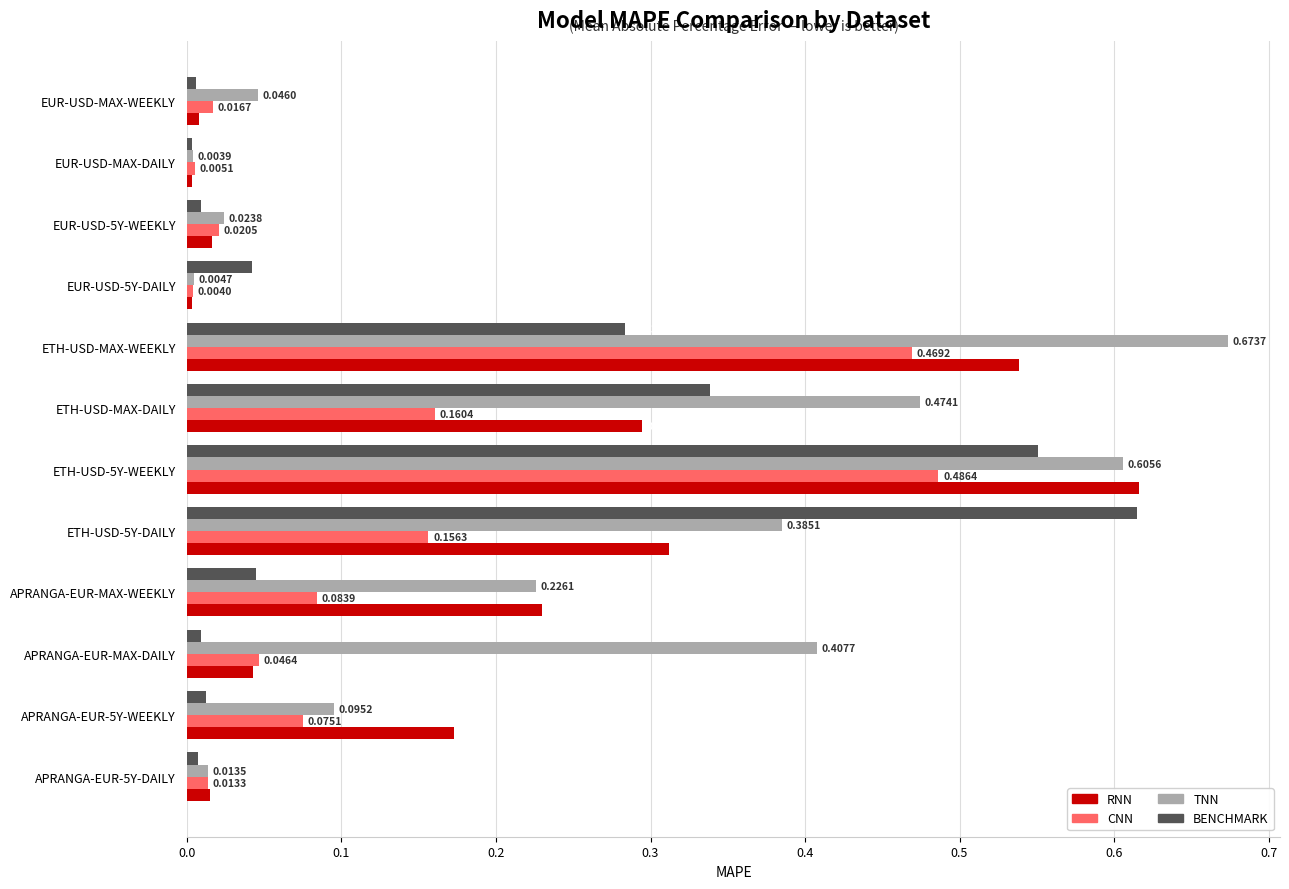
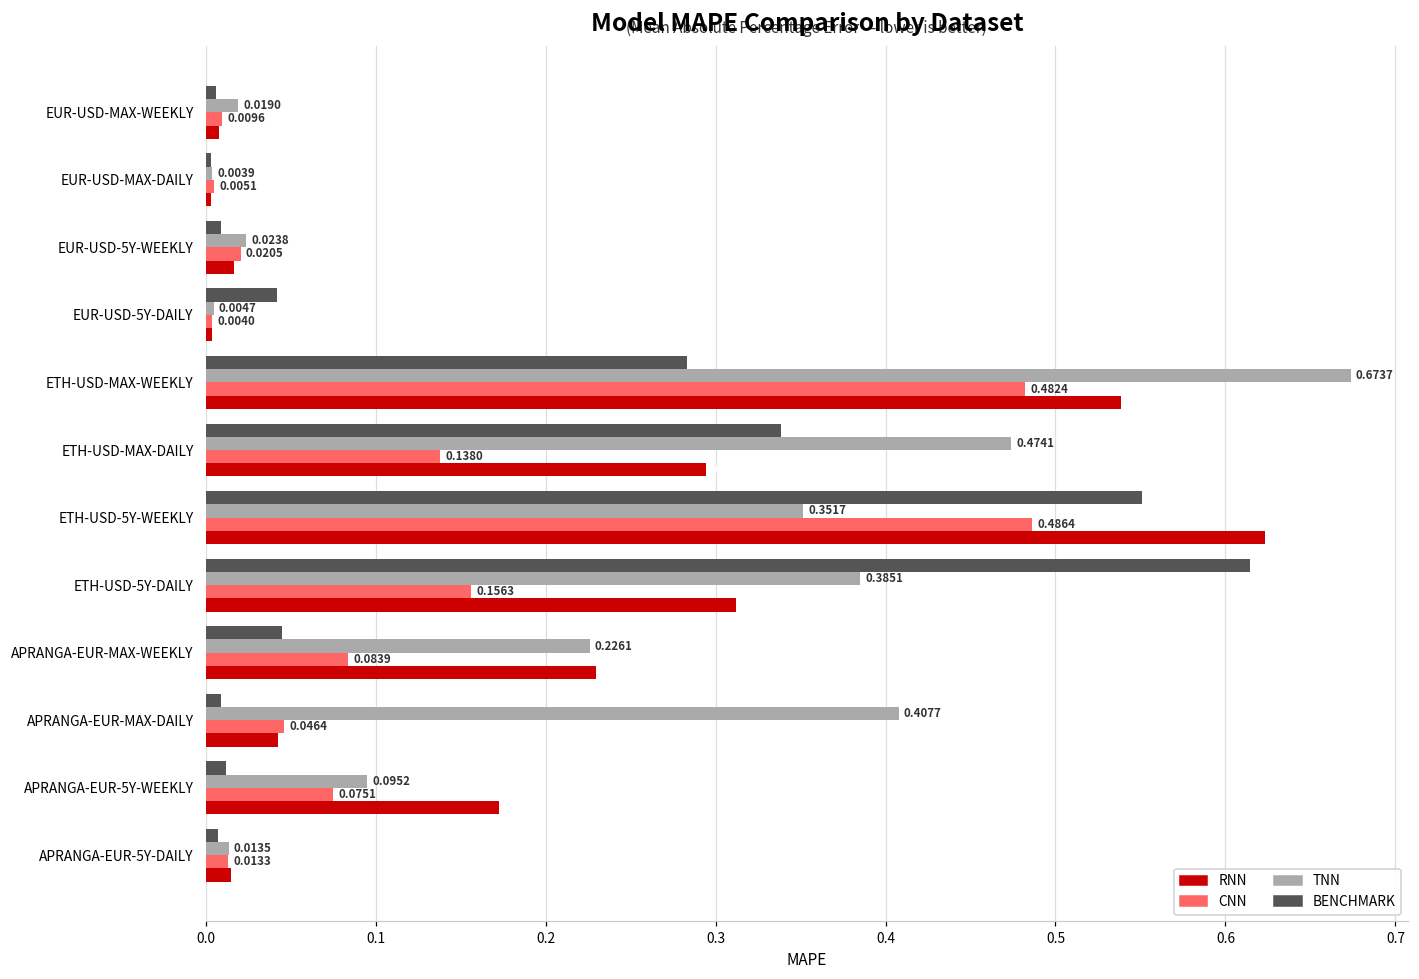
  {
    "RNN": {
      "EUR-USD-MAX-WEEKLY": 0.008,
      "EUR-USD-MAX-DAILY": 0.003,
      "EUR-USD-5Y-WEEKLY": 0.016,
      "EUR-USD-5Y-DAILY": 0.004,
      "ETH-USD-MAX-WEEKLY": 0.538,
      "ETH-USD-MAX-DAILY": 0.294,
-     "ETH-USD-5Y-WEEKLY": 0.616,
+     "ETH-USD-5Y-WEEKLY": 0.623,
      "ETH-USD-5Y-DAILY": 0.312,
      "APRANGA-EUR-MAX-WEEKLY": 0.230,
      "APRANGA-EUR-MAX-DAILY": 0.042,
      "APRANGA-EUR-5Y-WEEKLY": 0.173,
      "APRANGA-EUR-5Y-DAILY": 0.015
    },
    "CNN": {
-     "EUR-USD-MAX-WEEKLY": 0.0167,
+     "EUR-USD-MAX-WEEKLY": 0.0096,
      "EUR-USD-MAX-DAILY": 0.0051,
      "EUR-USD-5Y-WEEKLY": 0.0205,
      "EUR-USD-5Y-DAILY": 0.0040,
-     "ETH-USD-MAX-WEEKLY": 0.4692,
-     "ETH-USD-MAX-DAILY": 0.1604,
+     "ETH-USD-MAX-WEEKLY": 0.4824,
+     "ETH-USD-MAX-DAILY": 0.1380,
      "ETH-USD-5Y-WEEKLY": 0.4864,
      "ETH-USD-5Y-DAILY": 0.1563,
      "APRANGA-EUR-MAX-WEEKLY": 0.0839,
      "APRANGA-EUR-MAX-DAILY": 0.0464,
      "APRANGA-EUR-5Y-WEEKLY": 0.0751,
      "APRANGA-EUR-5Y-DAILY": 0.0133
    },
    "TNN": {
-     "EUR-USD-MAX-WEEKLY": 0.0460,
+     "EUR-USD-MAX-WEEKLY": 0.0190,
      "EUR-USD-MAX-DAILY": 0.0039,
      "EUR-USD-5Y-WEEKLY": 0.0238,
      "EUR-USD-5Y-DAILY": 0.0047,
      "ETH-USD-MAX-WEEKLY": 0.6737,
      "ETH-USD-MAX-DAILY": 0.4741,
-     "ETH-USD-5Y-WEEKLY": 0.6056,
+     "ETH-USD-5Y-WEEKLY": 0.3517,
      "ETH-USD-5Y-DAILY": 0.3851,
      "APRANGA-EUR-MAX-WEEKLY": 0.2261,
      "APRANGA-EUR-MAX-DAILY": 0.4077,
      "APRANGA-EUR-5Y-WEEKLY": 0.0952,
      "APRANGA-EUR-5Y-DAILY": 0.0135
    },
    "BENCHMARK": {
      "EUR-USD-MAX-WEEKLY": 0.006,
      "EUR-USD-MAX-DAILY": 0.003,
      "EUR-USD-5Y-WEEKLY": 0.009,
      "EUR-USD-5Y-DAILY": 0.042,
      "ETH-USD-MAX-WEEKLY": 0.283,
      "ETH-USD-MAX-DAILY": 0.338,
      "ETH-USD-5Y-WEEKLY": 0.551,
      "ETH-USD-5Y-DAILY": 0.615,
      "APRANGA-EUR-MAX-WEEKLY": 0.045,
      "APRANGA-EUR-MAX-DAILY": 0.009,
      "APRANGA-EUR-5Y-WEEKLY": 0.012,
      "APRANGA-EUR-5Y-DAILY": 0.007
    }
  }
